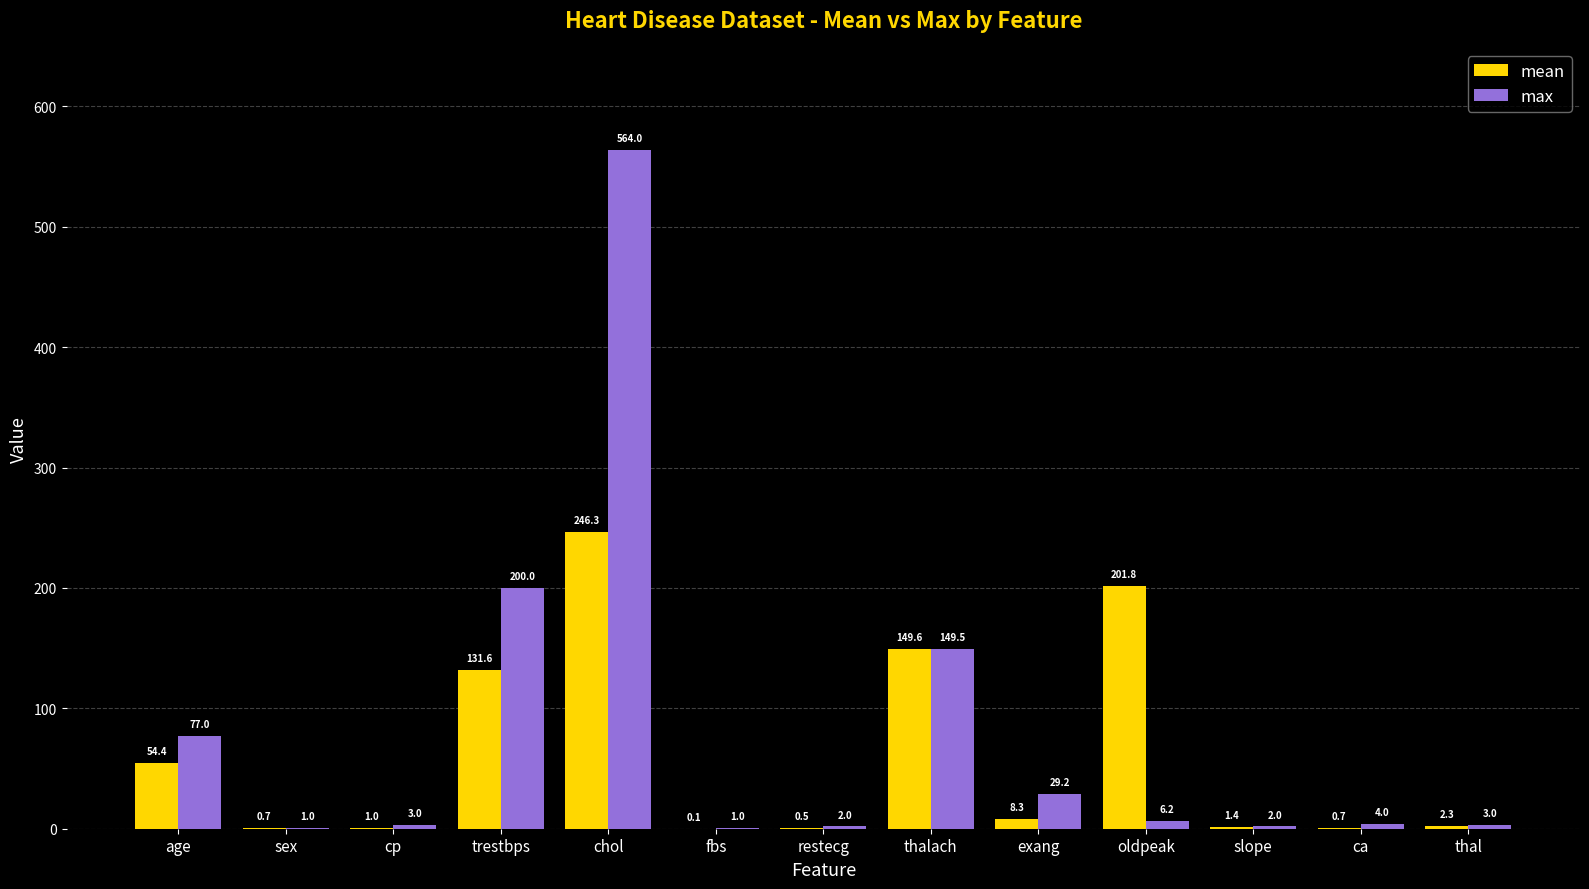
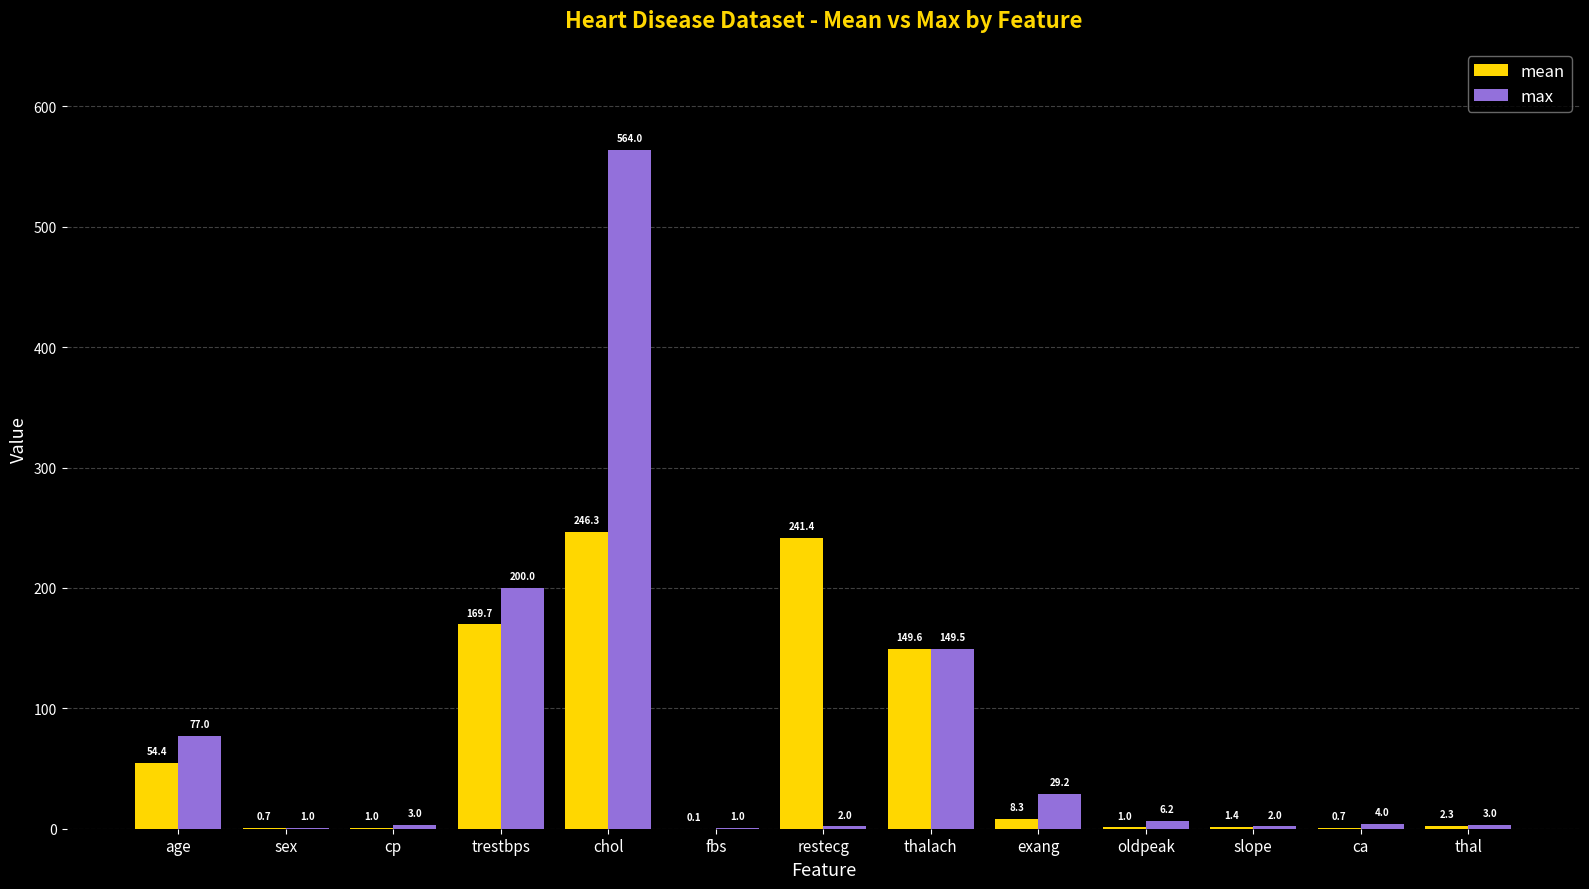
  {
    "mean": {
      "age": 54.4,
      "sex": 0.7,
      "cp": 1.0,
-     "trestbps": 131.6,
+     "trestbps": 169.7,
      "chol": 246.3,
      "fbs": 0.1,
-     "restecg": 0.5,
+     "restecg": 241.4,
      "thalach": 149.6,
      "exang": 8.3,
-     "oldpeak": 201.8,
+     "oldpeak": 1.0,
      "slope": 1.4,
      "ca": 0.7,
      "thal": 2.3
    },
    "max": {
      "age": 77.0,
      "sex": 1.0,
      "cp": 3.0,
      "trestbps": 200.0,
      "chol": 564.0,
      "fbs": 1.0,
      "restecg": 2.0,
      "thalach": 149.5,
      "exang": 29.2,
      "oldpeak": 6.2,
      "slope": 2.0,
      "ca": 4.0,
      "thal": 3.0
    }
  }
